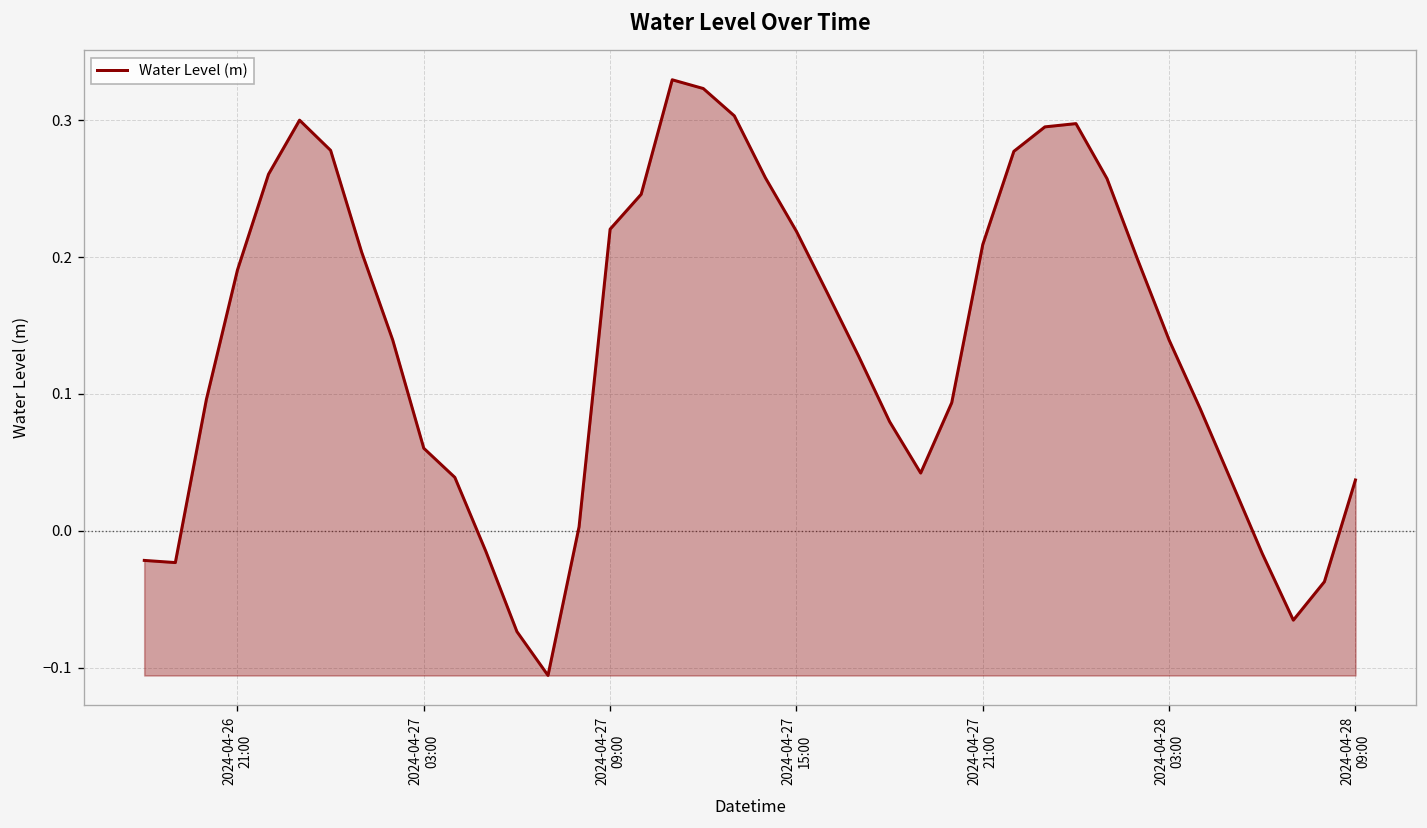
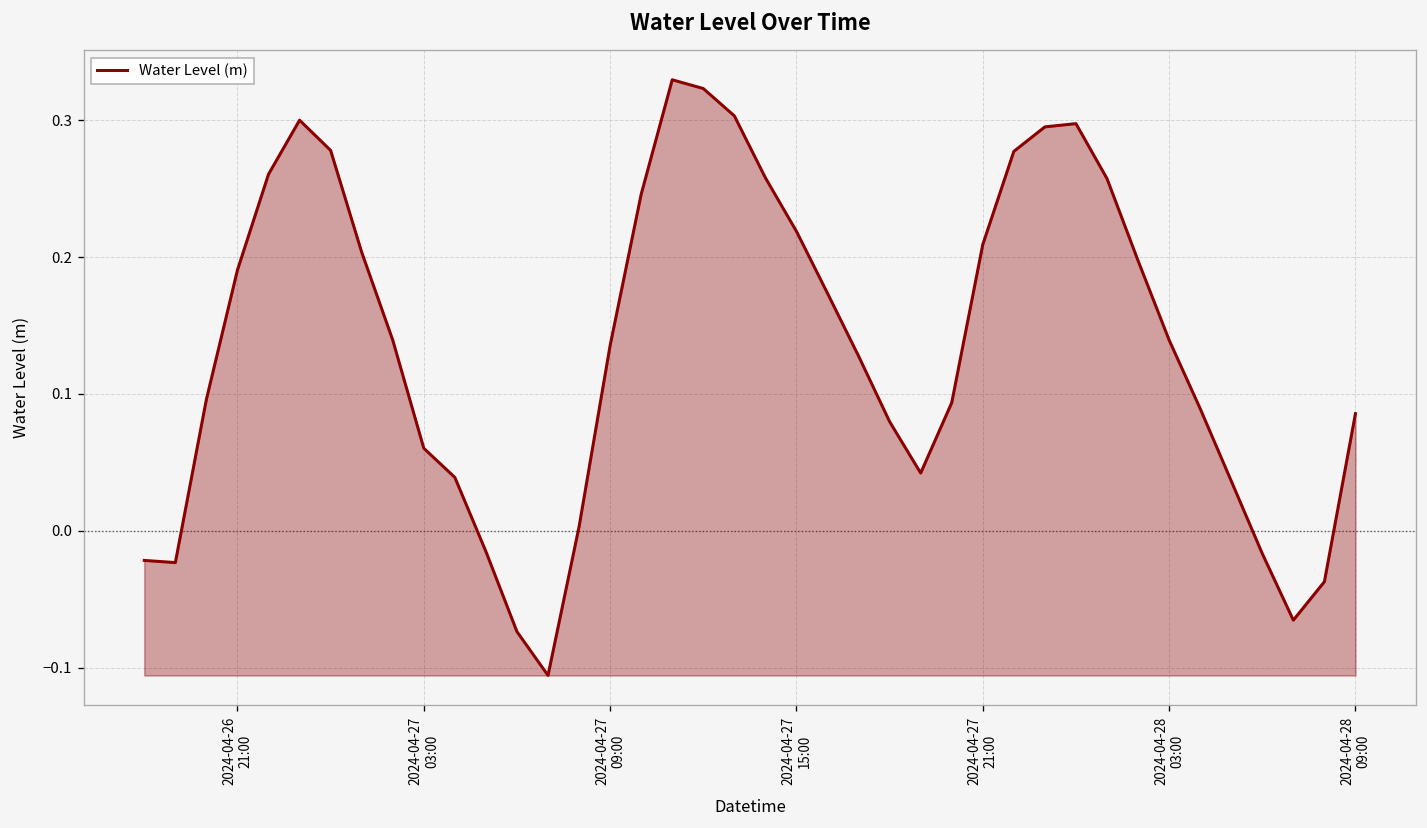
  {
    "2024-04-26 21:00": 0.191,
    "2024-04-27 03:00": 0.060,
-   "2024-04-27 09:00": 0.220,
+   "2024-04-27 09:00": 0.135,
    "2024-04-27 15:00": 0.219,
    "2024-04-27 21:00": 0.209,
    "2024-04-28 03:00": 0.139,
-   "2024-04-28 09:00": 0.037
+   "2024-04-28 09:00": 0.086
  }
